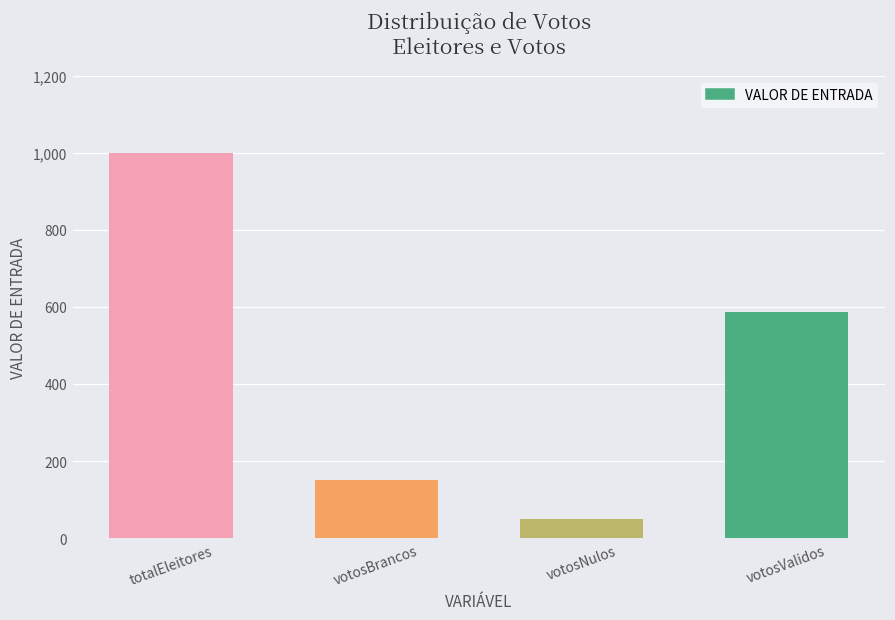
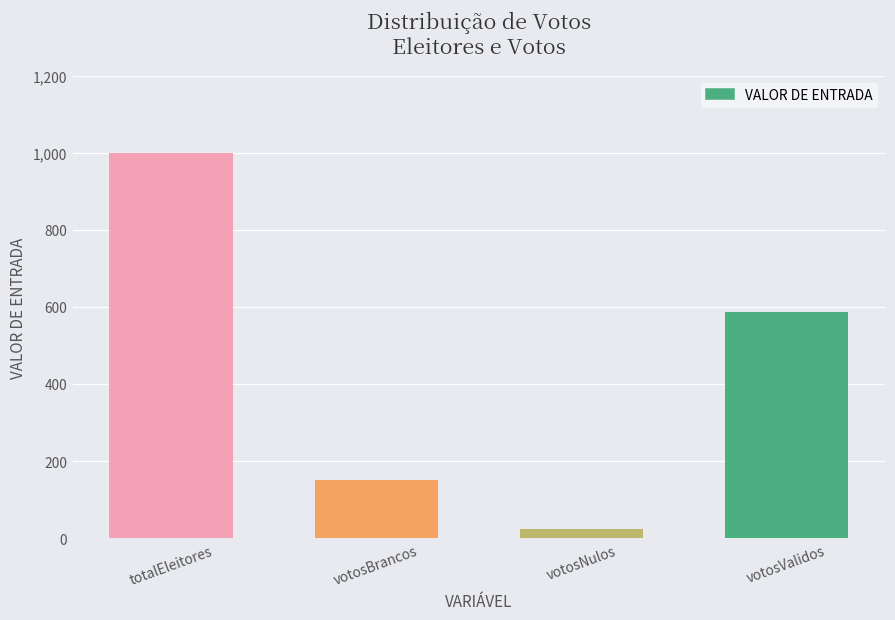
  {
    "totalEleitores": "1,000",
    "votosBrancos": "150",
-   "votosNulos": "50",
+   "votosNulos": "20",
    "votosValidos": "590"
  }
